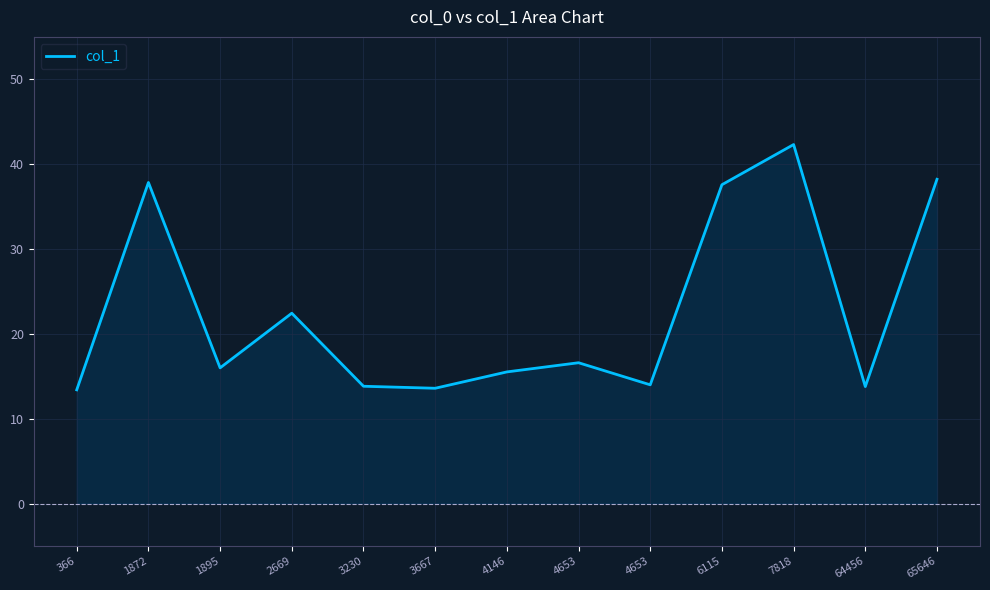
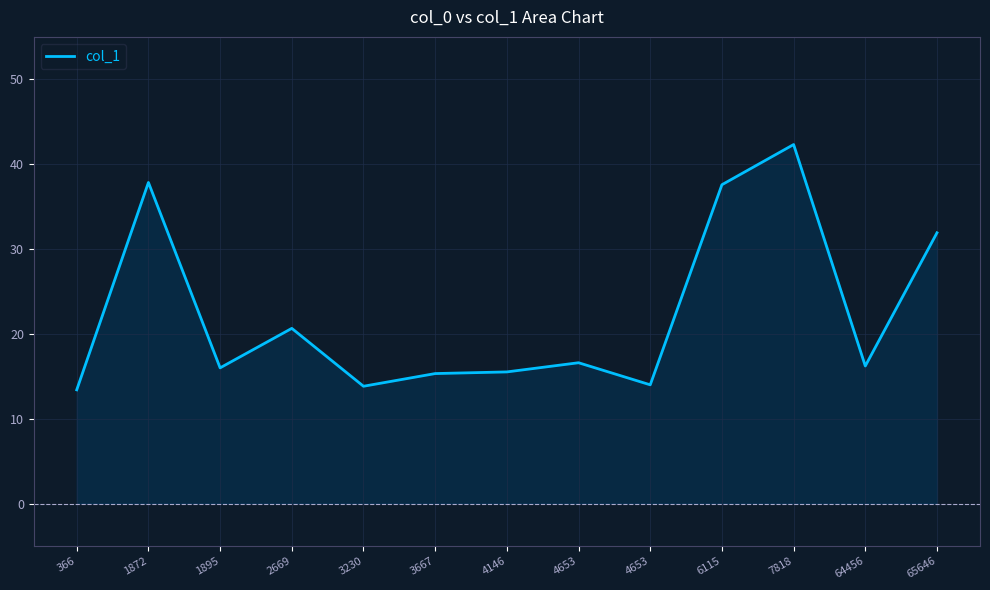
  {
    "366": 13,
    "1872": 38,
    "1895": 16,
-   "2669": 22,
+   "2669": 21,
    "3230": 14,
-   "3667": 14,
+   "3667": 15,
    "4146": 16,
    "6115": 38,
    "7818": 42,
-   "64456": 14,
-   "65646": 38
+   "64456": 16,
+   "65646": 32
  }
